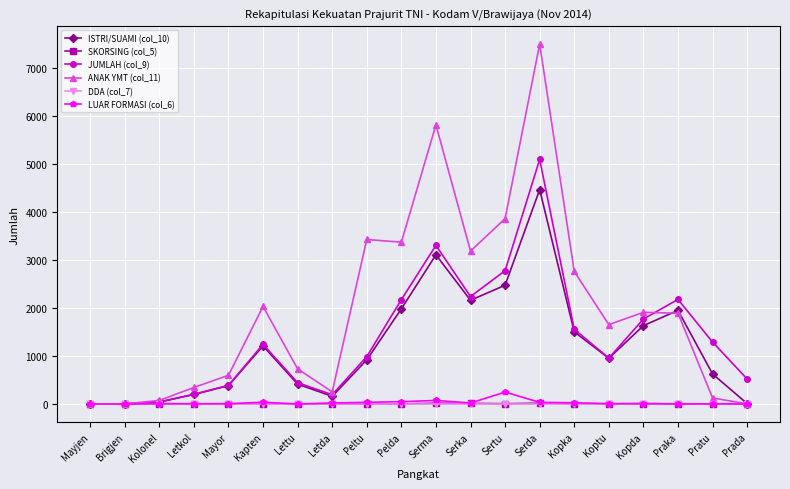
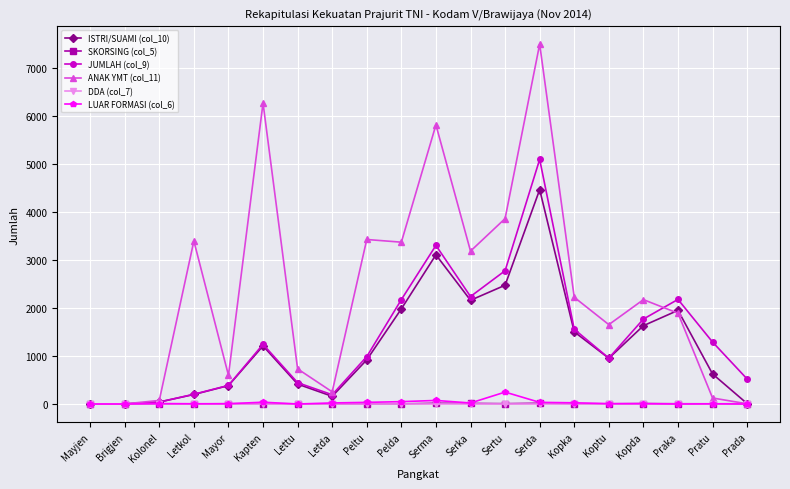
  {
    "ANAK YMT (col_11)": {
-     "Letkol": 300,
+     "Letkol": 3400,
      "Mayor": 600,
-     "Kapten": 2000,
+     "Kapten": 6300,
      "Lettu": 700,
      "Letda": 300,
      "Peltu": 3400,
      "Pelda": 3400,
      "Serma": 5800,
      "Serka": 3200,
      "Sertu": 3900,
      "Serda": 7500,
-     "Kopka": 2800,
+     "Kopka": 2200,
      "Koptu": 1700,
-     "Kopda": 1900,
+     "Kopda": 2200,
      "Praka": 1900,
      "Pratu": 100
    },
    "LUAR FORMASI (col_6)": {
      "Serma": 100,
      "Sertu": 200
    }
  }
